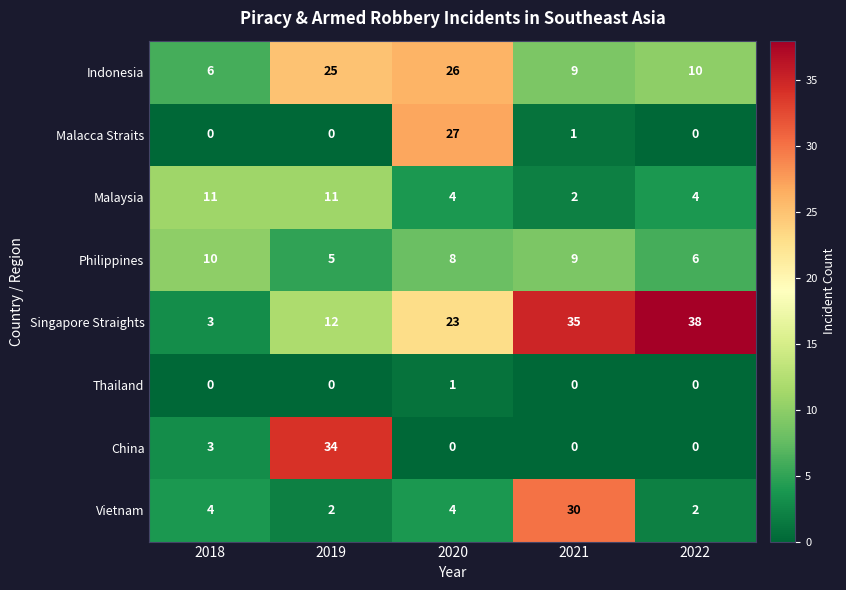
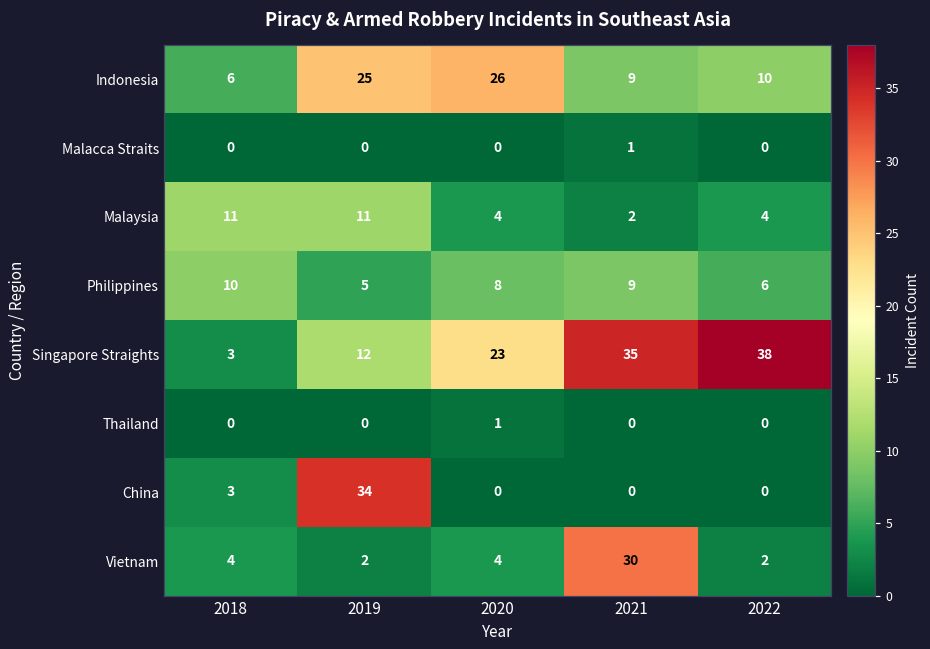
  {
    "Indonesia": {
      "2018": 6,
      "2019": 25,
      "2020": 26,
      "2021": 9,
      "2022": 10
    },
    "Malacca Straits": {
      "2018": 0,
      "2019": 0,
-     "2020": 27,
+     "2020": 0,
      "2021": 1,
      "2022": 0
    },
    "Malaysia": {
      "2018": 11,
      "2019": 11,
      "2020": 4,
      "2021": 2,
      "2022": 4
    },
    "Philippines": {
      "2018": 10,
      "2019": 5,
      "2020": 8,
      "2021": 9,
      "2022": 6
    },
    "Singapore Straights": {
      "2018": 3,
      "2019": 12,
      "2020": 23,
      "2021": 35,
      "2022": 38
    },
    "Thailand": {
      "2018": 0,
      "2019": 0,
      "2020": 1,
      "2021": 0,
      "2022": 0
    },
    "China": {
      "2018": 3,
      "2019": 34,
      "2020": 0,
      "2021": 0,
      "2022": 0
    },
    "Vietnam": {
      "2018": 4,
      "2019": 2,
      "2020": 4,
      "2021": 30,
      "2022": 2
    }
  }
